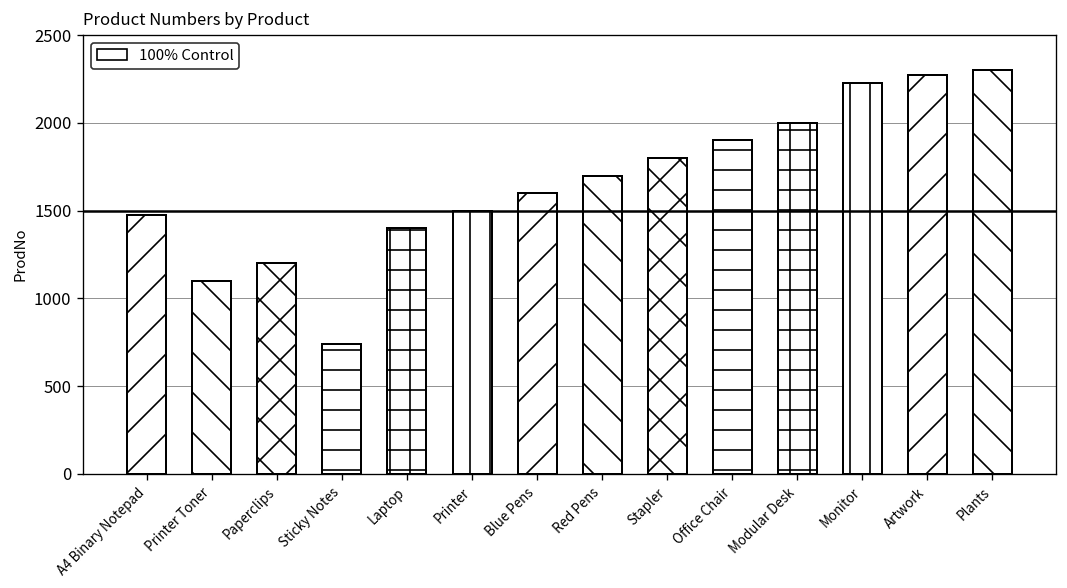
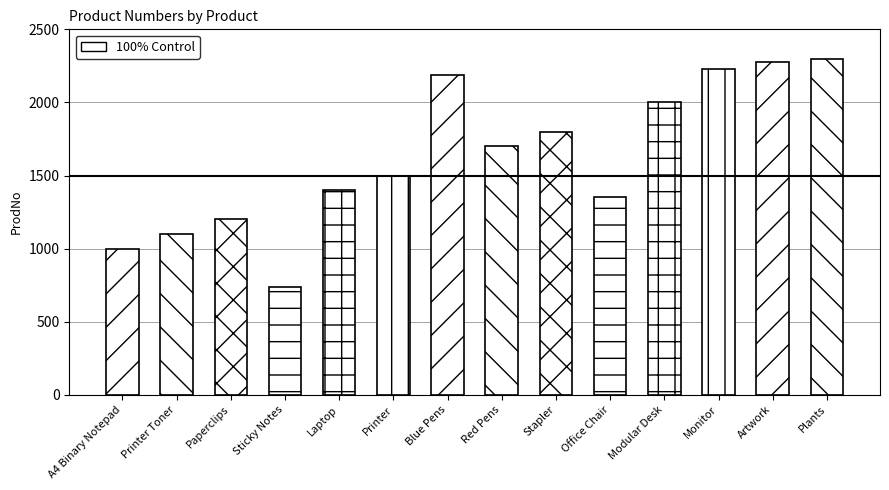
  {
-   "A4 Binary Notepad": 1470,
+   "A4 Binary Notepad": 1000,
    "Printer Toner": 1100,
    "Paperclips": 1200,
    "Sticky Notes": 740,
    "Laptop": 1400,
    "Printer": 1500,
-   "Blue Pens": 1600,
+   "Blue Pens": 2190,
    "Red Pens": 1700,
    "Stapler": 1800,
-   "Office Chair": 1900,
+   "Office Chair": 1350,
    "Modular Desk": 2000,
    "Monitor": 2230,
    "Artwork": 2270,
    "Plants": 2300
  }
